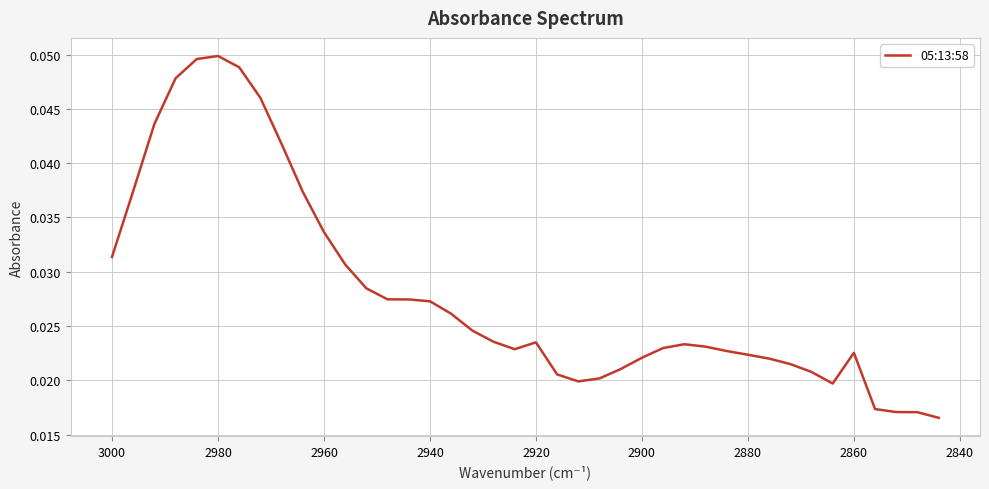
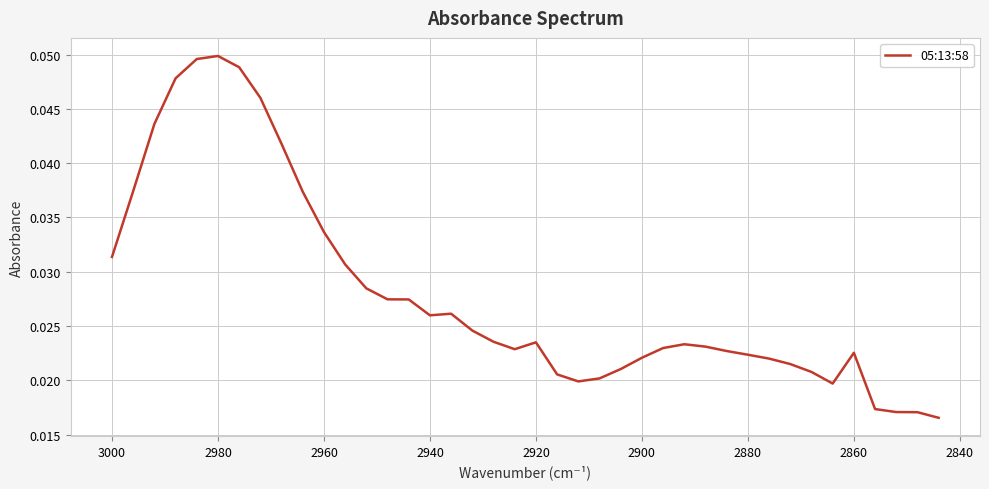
  {
    "3000": 0.0314,
    "2980": 0.0499,
    "2960": 0.0337,
-   "2940": 0.0273,
+   "2940": 0.0260,
    "2920": 0.0235,
    "2900": 0.0221,
    "2880": 0.0224,
    "2860": 0.0225
  }
